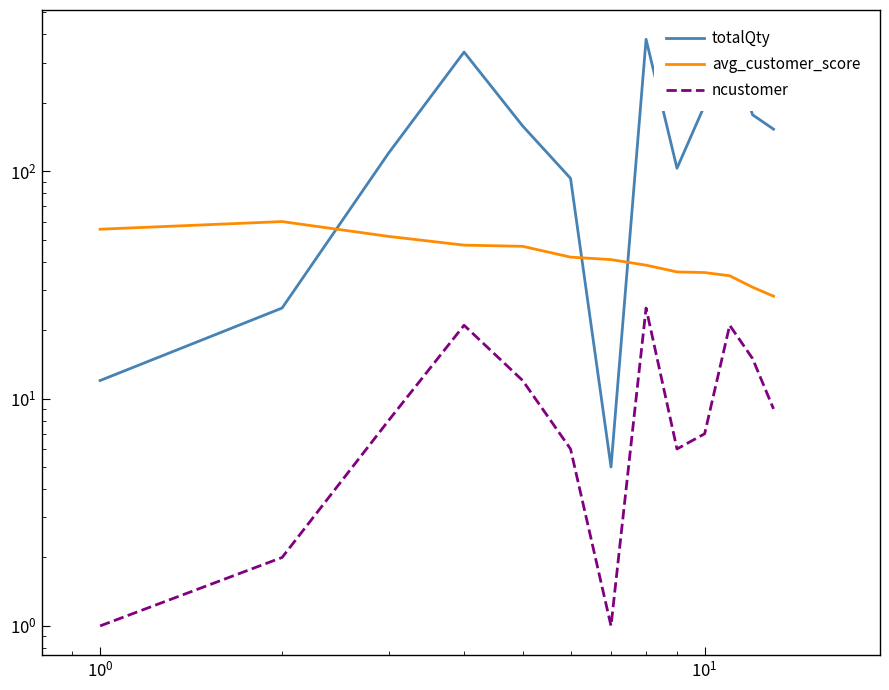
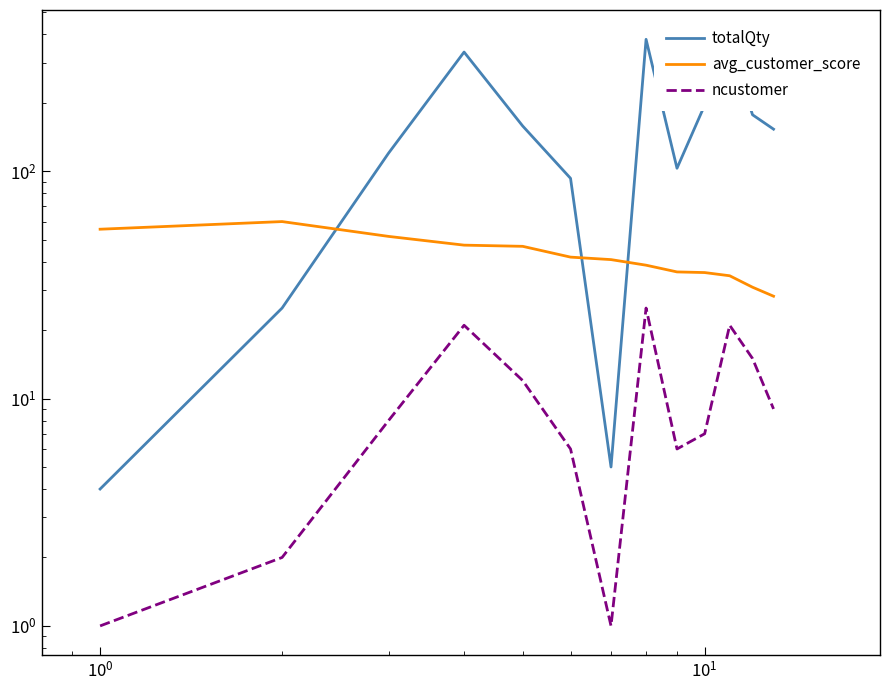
  {
    "totalQty": {
-     "10^0": 12
+     "10^0": 4
    },
    "avg_customer_score": {
      "10^0": 56,
      "10^1": 36
    },
    "ncustomer": {
      "10^0": 1,
      "10^1": 7
    }
  }
